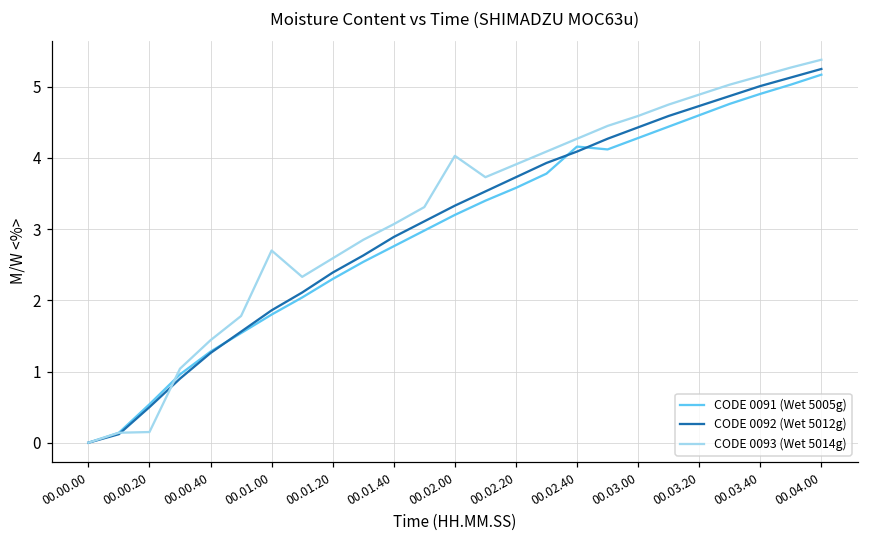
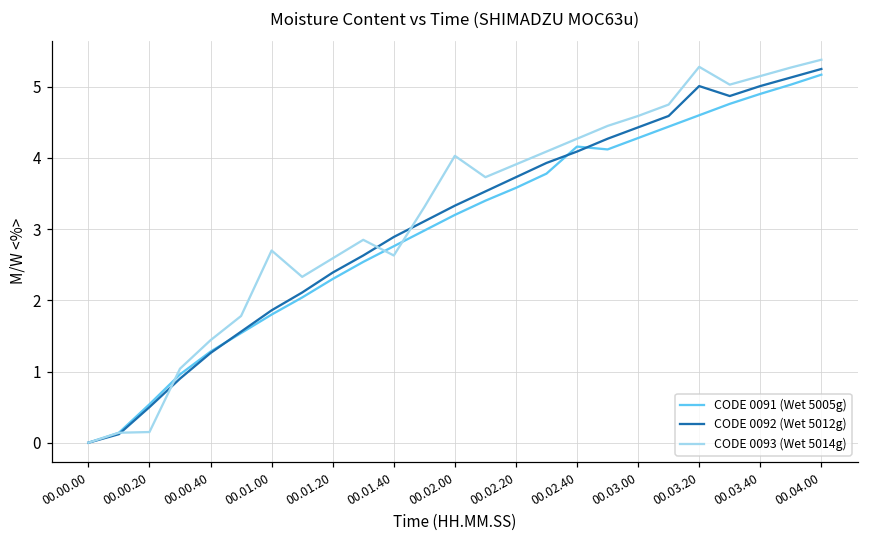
  {
    "CODE 0091 (Wet 5005g)": {
      "00.00.20": 0.5,
      "00.01.00": 1.8,
      "00.01.20": 2.3,
      "00.01.40": 2.8,
      "00.02.00": 3.2,
      "00.02.20": 3.6,
      "00.02.40": 4.2,
      "00.03.00": 4.3,
      "00.03.20": 4.6,
      "00.03.40": 4.9,
      "00.04.00": 5.2
    },
    "CODE 0092 (Wet 5012g)": {
      "00.00.20": 0.5,
      "00.01.00": 1.9,
      "00.01.20": 2.4,
      "00.01.40": 2.9,
      "00.02.00": 3.3,
      "00.02.20": 3.7,
      "00.02.40": 4.1,
      "00.03.00": 4.4,
-     "00.03.20": 4.7,
+     "00.03.20": 5.0,
      "00.03.40": 5.0,
      "00.04.00": 5.3
    },
    "CODE 0093 (Wet 5014g)": {
      "00.00.20": 0.2,
      "00.00.40": 1.4,
      "00.01.00": 2.7,
      "00.01.20": 2.6,
-     "00.01.40": 3.1,
+     "00.01.40": 2.6,
      "00.02.00": 4.0,
      "00.02.20": 3.9,
      "00.02.40": 4.3,
      "00.03.00": 4.6,
-     "00.03.20": 4.9,
+     "00.03.20": 5.3,
      "00.03.40": 5.2,
      "00.04.00": 5.4
    }
  }
